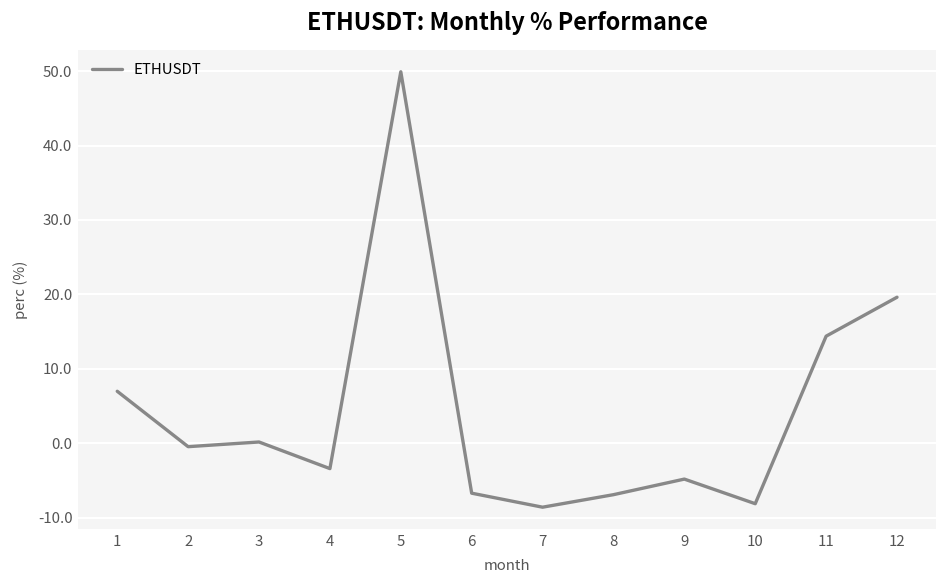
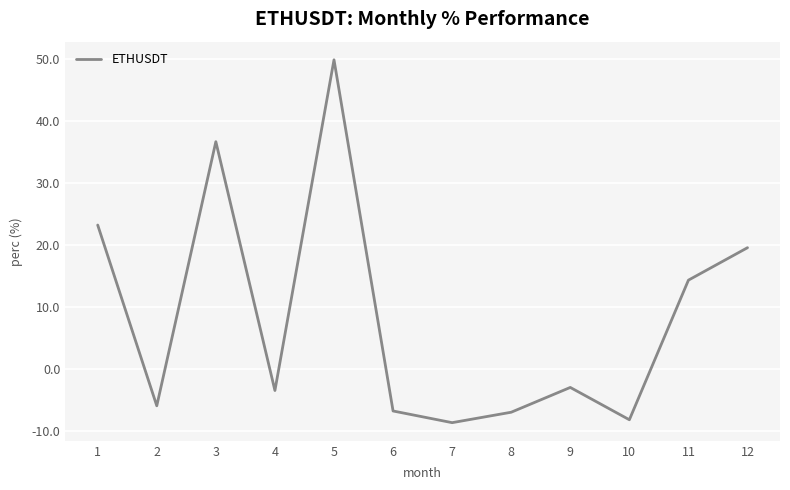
  {
-   "1": 7,
-   "2": 0,
-   "3": 0,
+   "1": 23,
+   "2": -6,
+   "3": 37,
    "4": -3,
    "5": 50,
    "6": -7,
    "7": -9,
    "8": -7,
-   "9": -5,
+   "9": -3,
    "10": -8,
    "11": 14,
    "12": 20
  }
